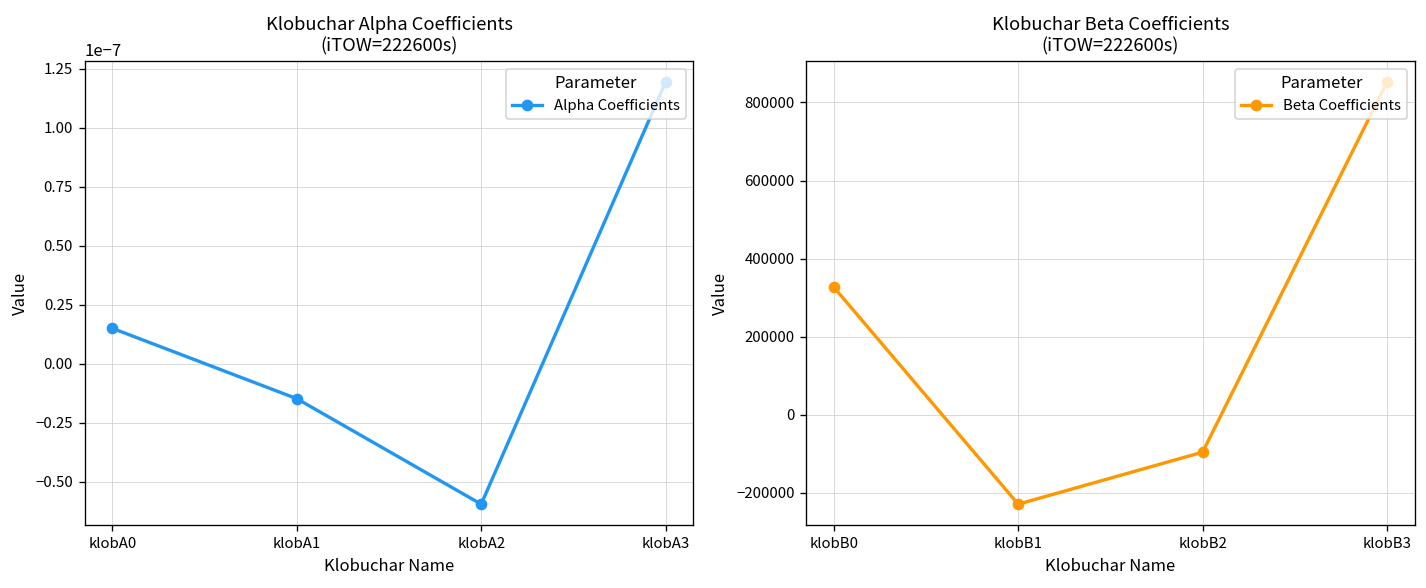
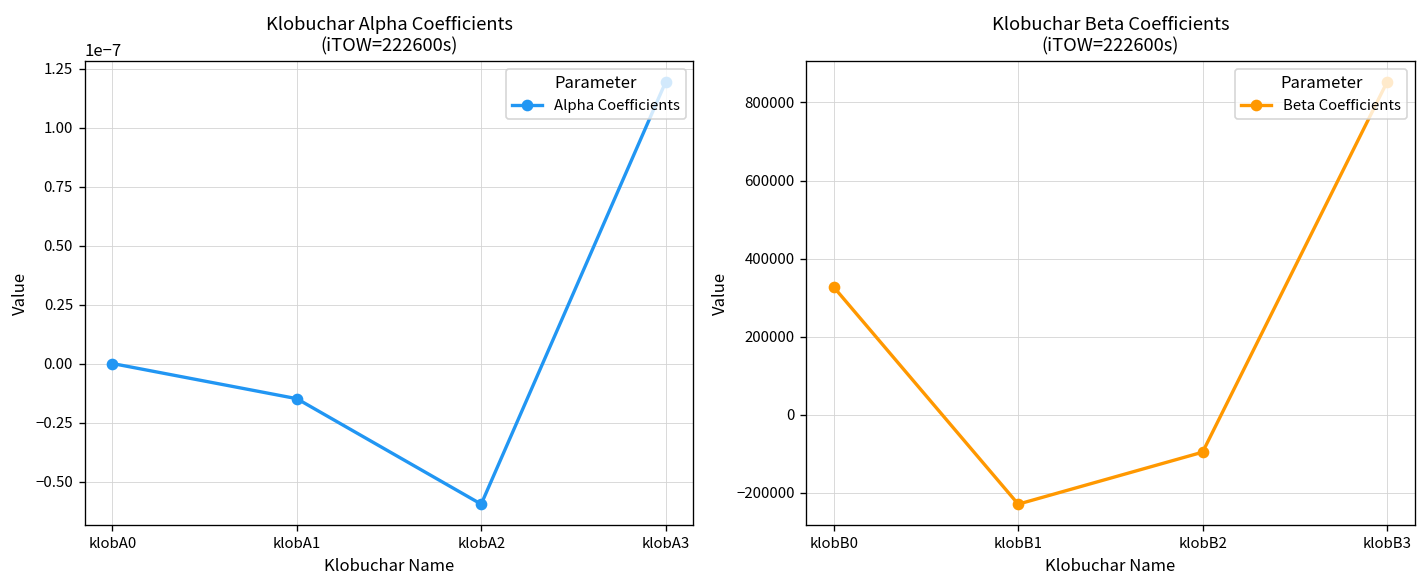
  {
    "Klobuchar Alpha Coefficients (iTOW=222600s)": {
-     "klobA0": 0.00000001,
+     "klobA0": 0.00000000,
      "klobA1": -0.000000015,
      "klobA2": -0.00000006
    },
    "Klobuchar Beta Coefficients (iTOW=222600s)": {
      "klobB0": 330000,
      "klobB1": -230000,
      "klobB2": -100000
    }
  }
